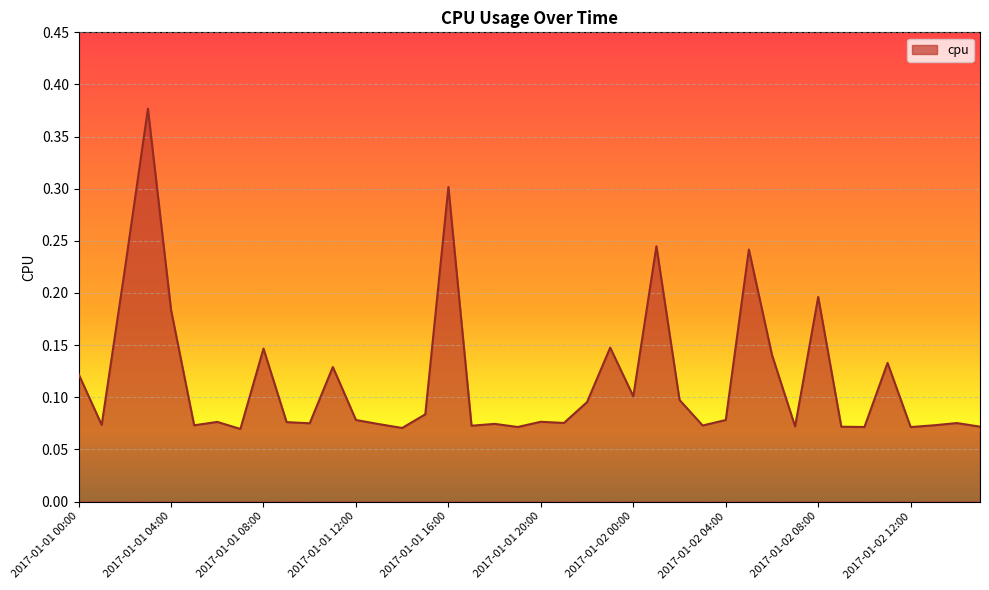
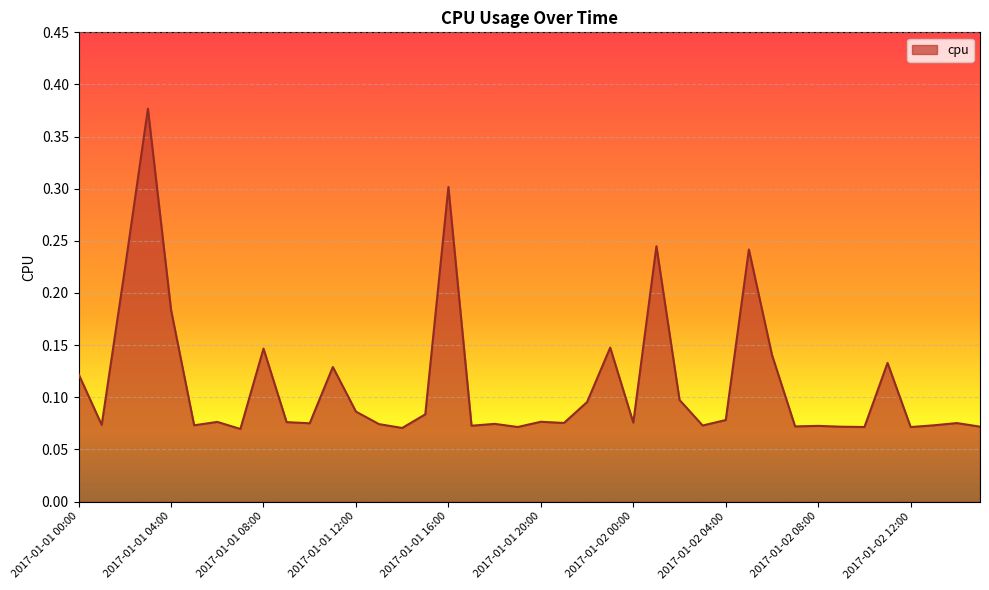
  {
    "2017-01-01 00:00": 0.122,
    "2017-01-01 04:00": 0.184,
    "2017-01-01 08:00": 0.147,
-   "2017-01-01 12:00": 0.078,
+   "2017-01-01 12:00": 0.086,
    "2017-01-01 16:00": 0.302,
    "2017-01-01 20:00": 0.076,
-   "2017-01-02 00:00": 0.101,
+   "2017-01-02 00:00": 0.076,
    "2017-01-02 04:00": 0.078,
-   "2017-01-02 08:00": 0.196,
+   "2017-01-02 08:00": 0.073,
    "2017-01-02 12:00": 0.071
  }
